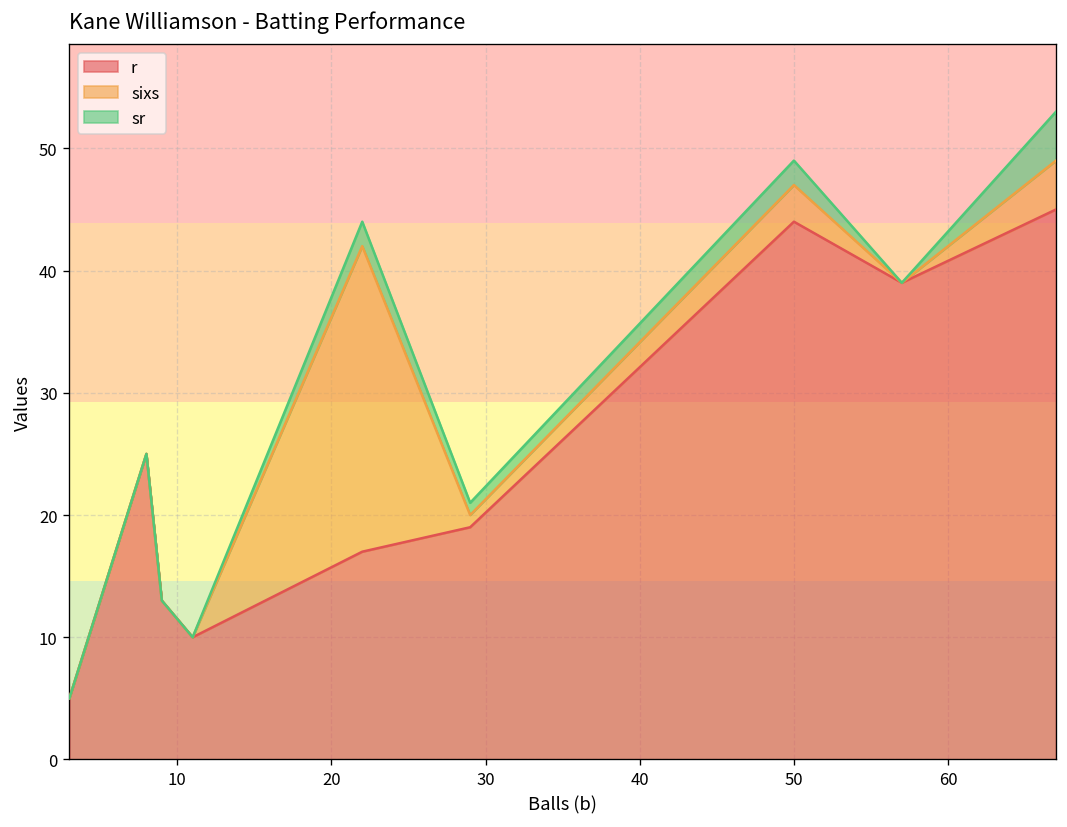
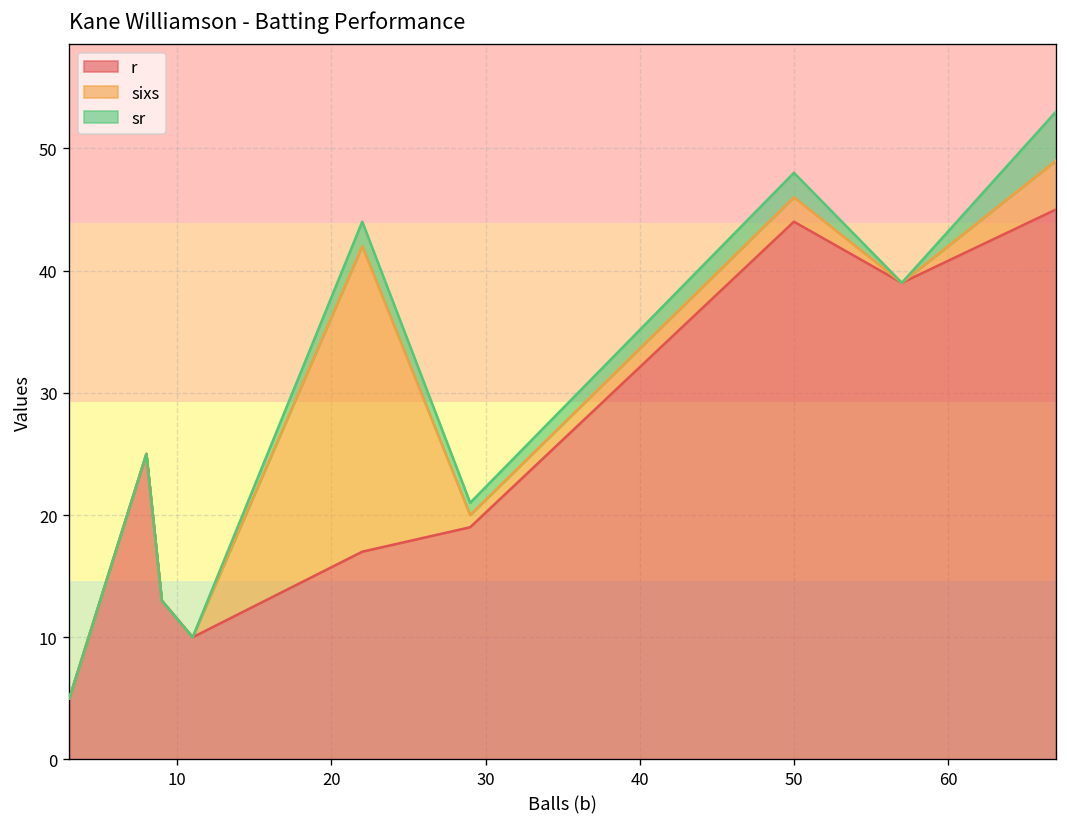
  {
    "r": {
      "50": 44
    },
    "sixs": {
-     "50": 3
+     "50": 2
    },
    "sr": {
      "50": 2
    }
  }
